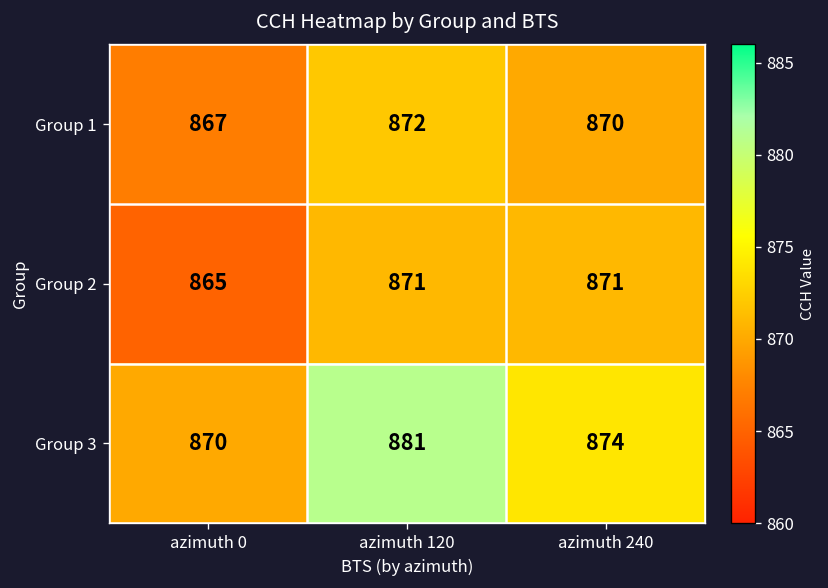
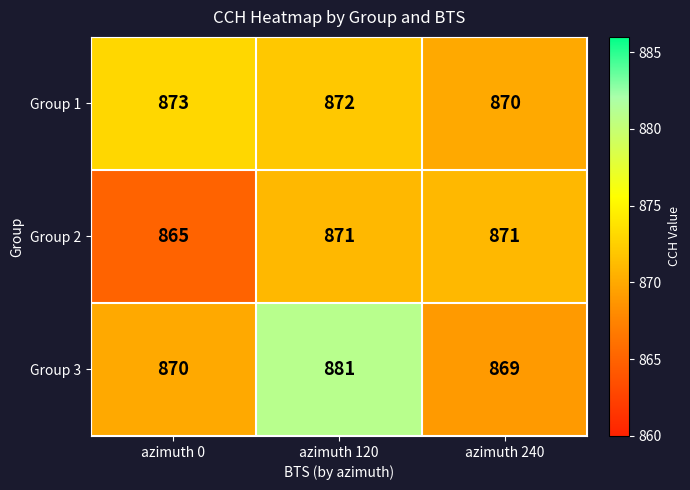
  {
    "Group 1": {
-     "azimuth 0": 867,
+     "azimuth 0": 873,
      "azimuth 120": 872,
      "azimuth 240": 870
    },
    "Group 2": {
      "azimuth 0": 865,
      "azimuth 120": 871,
      "azimuth 240": 871
    },
    "Group 3": {
      "azimuth 0": 870,
      "azimuth 120": 881,
-     "azimuth 240": 874
+     "azimuth 240": 869
    }
  }
